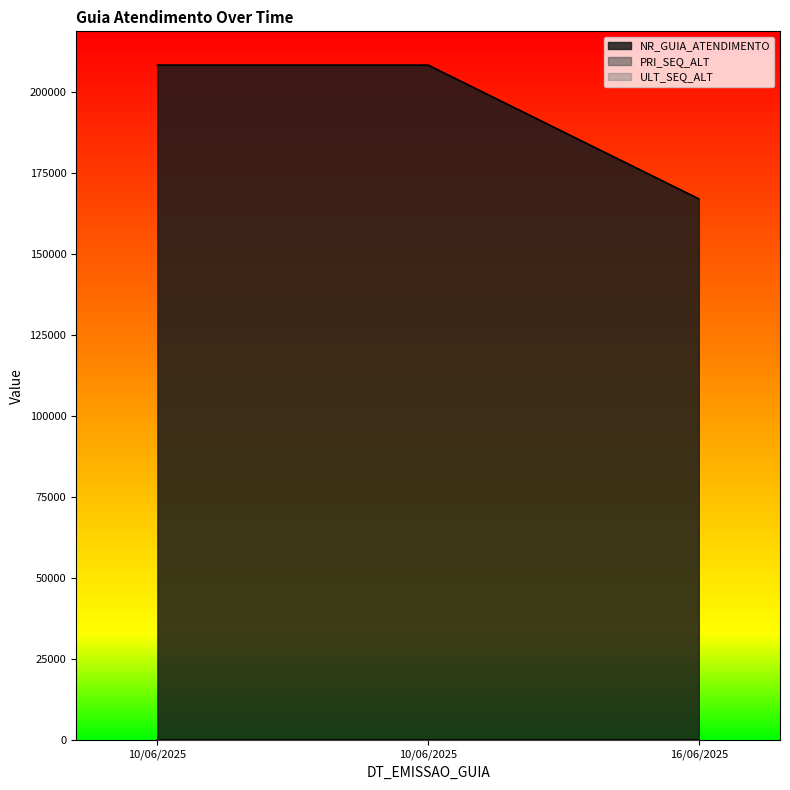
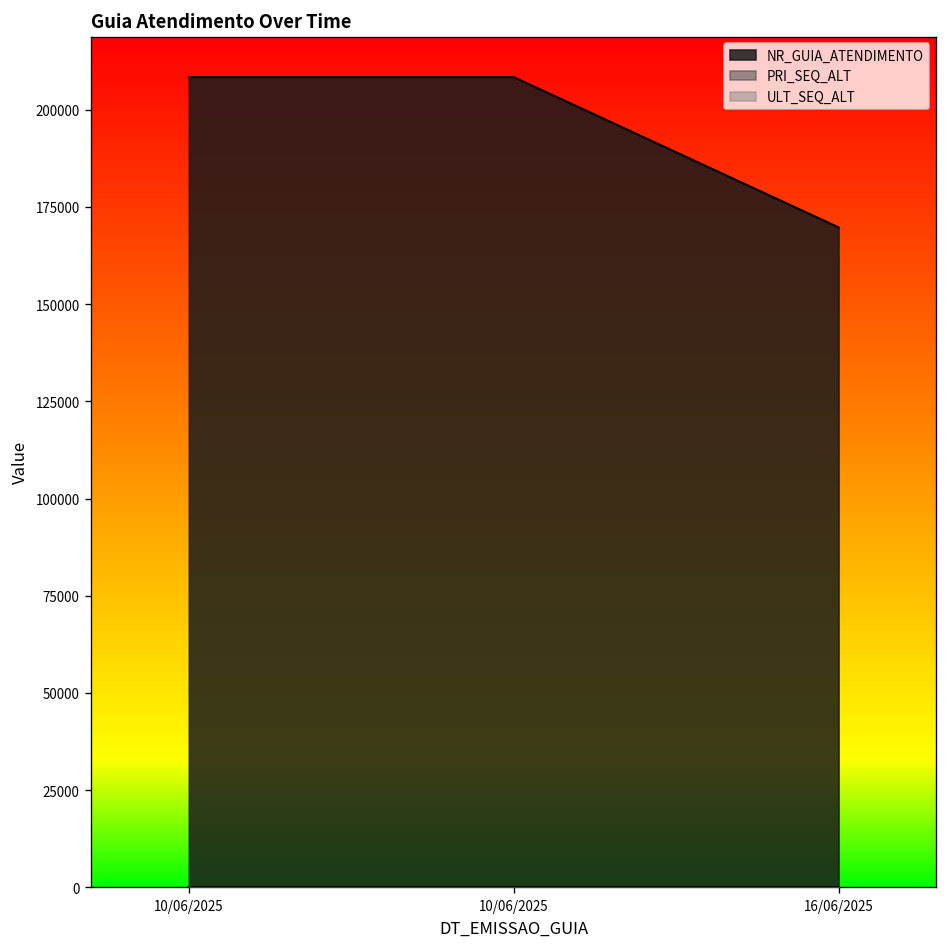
  {
    "NR_GUIA_ATENDIMENTO": {
-     "16/06/2025": 167000
+     "16/06/2025": 170000
    },
    "ULT_SEQ_ALT": {
      "16/06/2025": 0
    }
  }
